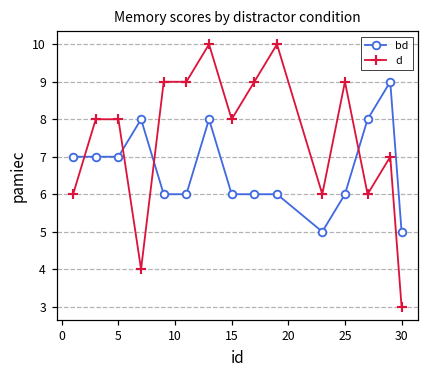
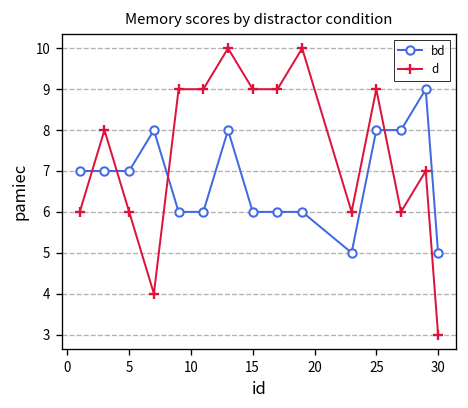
  {
    "bd": {
      "5": 7,
      "15": 6,
-     "25": 6,
+     "25": 8,
      "30": 5
    },
    "d": {
-     "5": 8,
-     "15": 8,
+     "5": 6,
+     "15": 9,
      "25": 9,
      "30": 3
    }
  }
